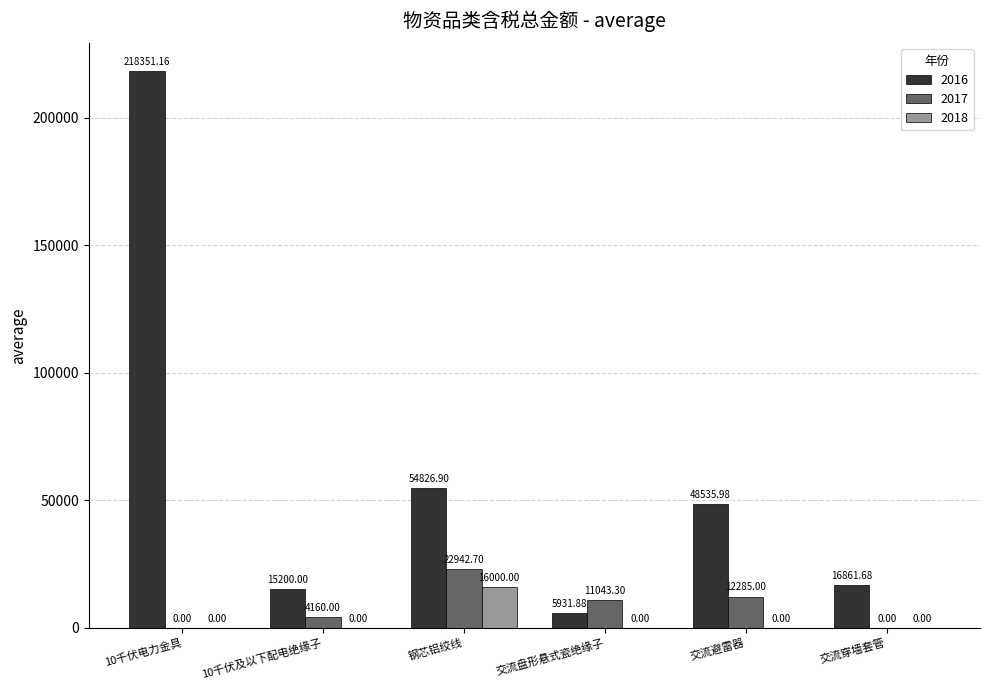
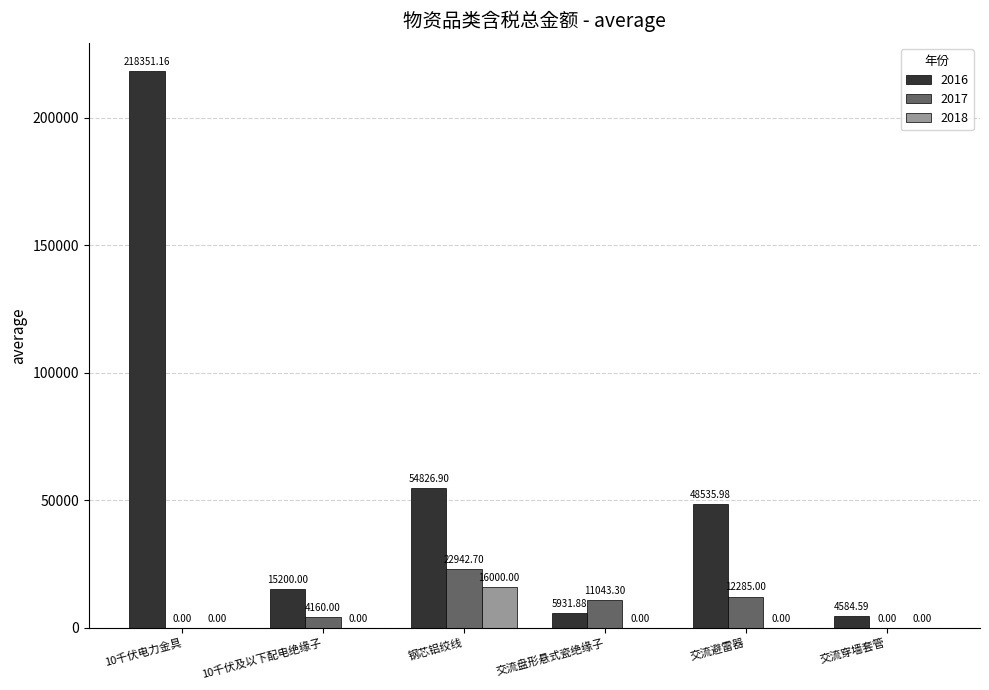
  {
    "2016": {
      "10千伏电力金具": 218351.16,
      "10千伏及以下配电绝缘子": 15200.00,
      "钢芯铝绞线": 54826.90,
      "交流盘形悬式瓷绝缘子": 5931.88,
      "交流避雷器": 48535.98,
-     "交流穿墙套管": 16861.68
+     "交流穿墙套管": 4584.59
    },
    "2017": {
      "10千伏电力金具": 0.00,
      "10千伏及以下配电绝缘子": 4160.00,
      "钢芯铝绞线": 22942.70,
      "交流盘形悬式瓷绝缘子": 11043.30,
      "交流避雷器": 12285.00,
      "交流穿墙套管": 0.00
    },
    "2018": {
      "10千伏电力金具": 0.00,
      "10千伏及以下配电绝缘子": 0.00,
      "钢芯铝绞线": 16000.00,
      "交流盘形悬式瓷绝缘子": 0.00,
      "交流避雷器": 0.00,
      "交流穿墙套管": 0.00
    }
  }
